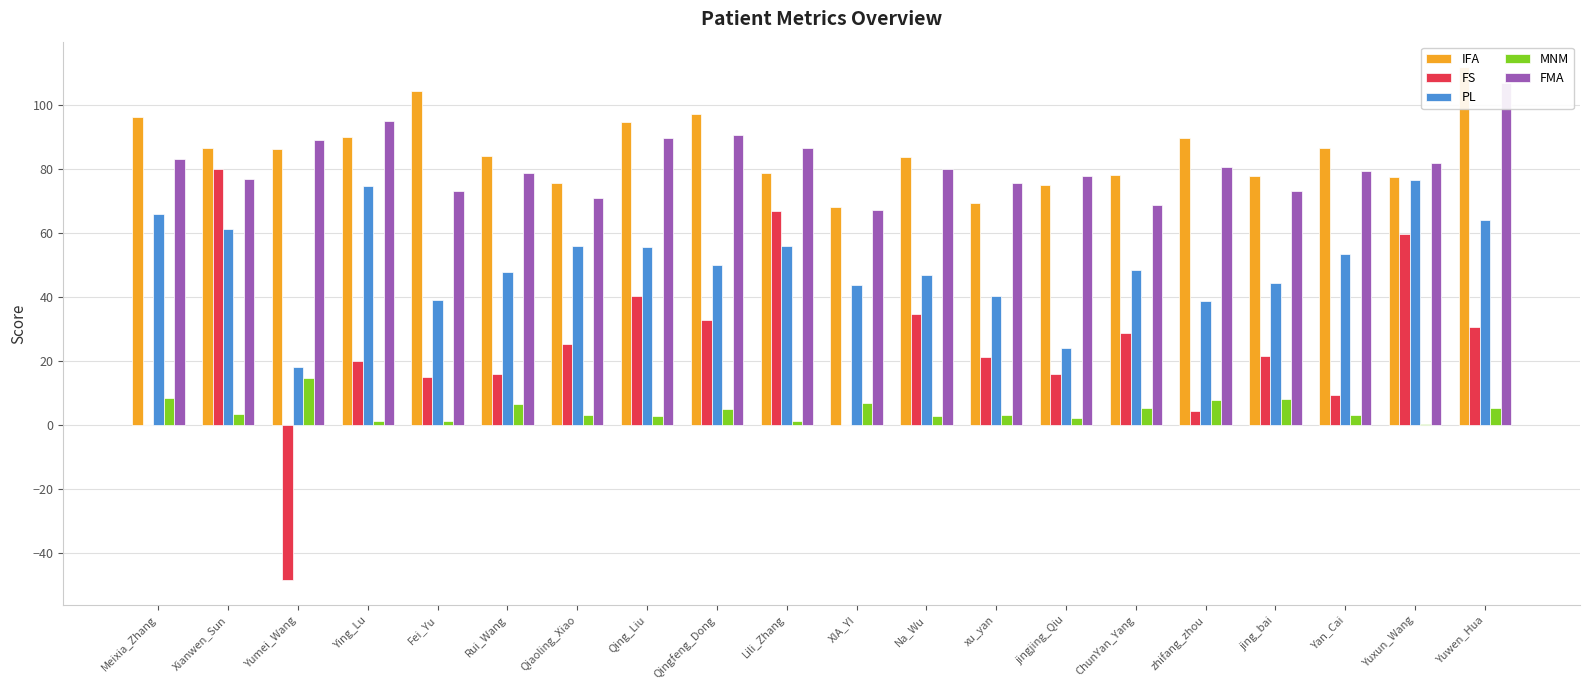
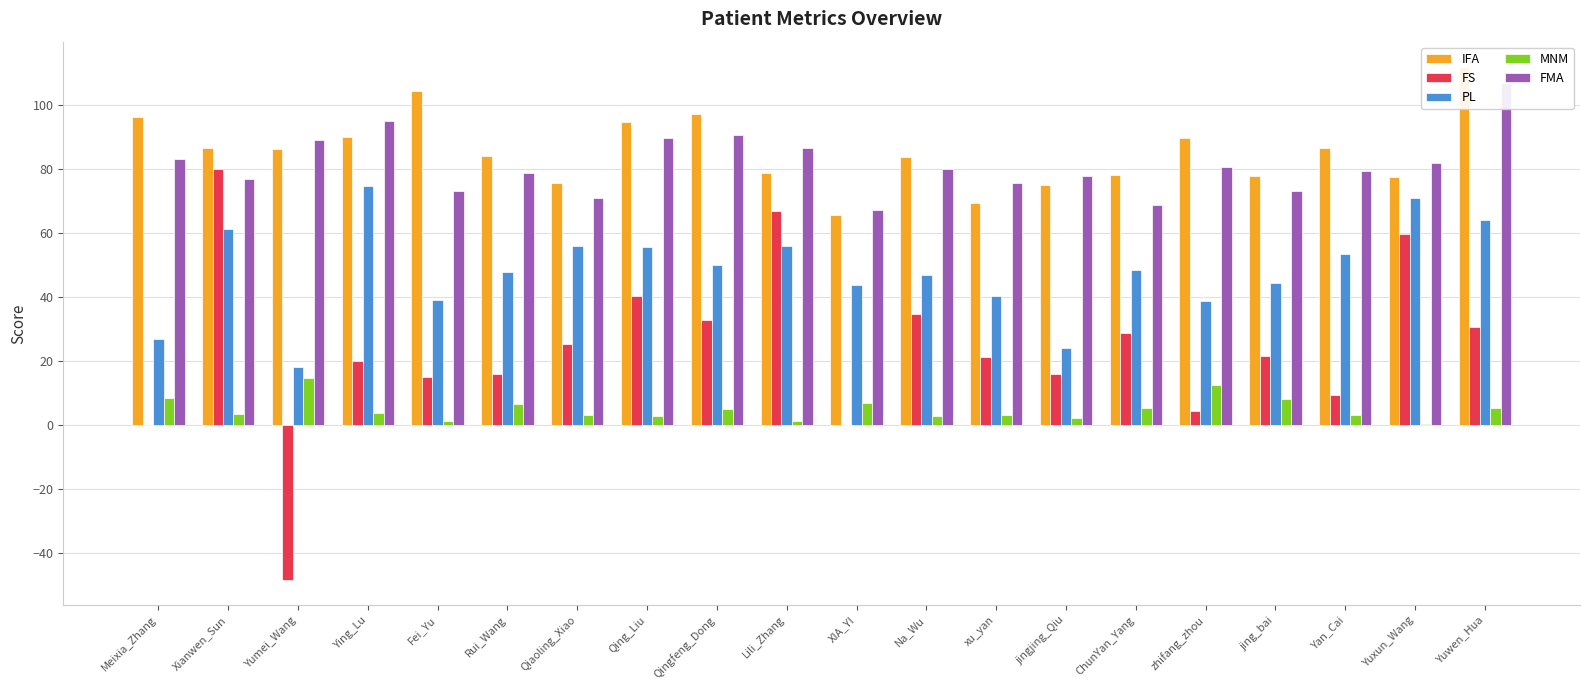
  {
    "IFA": {
      "Meixia_Zhang": 96,
      "Xianwen_Sun": 87,
      "Yumei_Wang": 86,
      "Ying_Lu": 90,
      "Fei_Yu": 104,
      "Rui_Wang": 84,
      "Qiaoling_Xiao": 76,
      "Qing_Liu": 95,
      "Qingfeng_Dong": 97,
      "Lili_Zhang": 79,
-     "XIA_YI": 68,
+     "XIA_YI": 66,
      "Na_Wu": 84,
      "xu_yan": 69,
      "jingjing_Qiu": 75,
      "ChunYan_Yang": 78,
      "zhifang_zhou": 90,
      "jing_bai": 78,
      "Yan_Cai": 86,
      "Yuxun_Wang": 77
    },
    "FS": {
      "Meixia_Zhang": 0,
      "Xianwen_Sun": 80,
      "Yumei_Wang": -48,
      "Ying_Lu": 20,
      "Fei_Yu": 15,
      "Rui_Wang": 16,
      "Qiaoling_Xiao": 25,
      "Qing_Liu": 40,
      "Qingfeng_Dong": 33,
      "Lili_Zhang": 67,
      "XIA_YI": 0,
      "Na_Wu": 35,
      "xu_yan": 21,
      "jingjing_Qiu": 16,
      "ChunYan_Yang": 29,
      "zhifang_zhou": 4,
      "jing_bai": 22,
      "Yan_Cai": 10,
      "Yuxun_Wang": 60,
      "Yuwen_Hua": 31
    },
    "PL": {
-     "Meixia_Zhang": 66,
+     "Meixia_Zhang": 27,
      "Xianwen_Sun": 61,
      "Yumei_Wang": 18,
      "Ying_Lu": 75,
      "Fei_Yu": 39,
      "Rui_Wang": 48,
      "Qiaoling_Xiao": 56,
      "Qing_Liu": 56,
      "Qingfeng_Dong": 50,
      "Lili_Zhang": 56,
      "XIA_YI": 44,
      "Na_Wu": 47,
      "xu_yan": 40,
      "jingjing_Qiu": 24,
      "ChunYan_Yang": 48,
      "zhifang_zhou": 39,
      "jing_bai": 45,
      "Yan_Cai": 53,
-     "Yuxun_Wang": 77,
+     "Yuxun_Wang": 71,
      "Yuwen_Hua": 64
    },
    "MNM": {
      "Meixia_Zhang": 9,
      "Xianwen_Sun": 4,
      "Yumei_Wang": 15,
-     "Ying_Lu": 1,
+     "Ying_Lu": 4,
      "Fei_Yu": 1,
      "Rui_Wang": 7,
      "Qiaoling_Xiao": 3,
      "Qing_Liu": 3,
      "Qingfeng_Dong": 5,
      "Lili_Zhang": 1,
      "XIA_YI": 7,
      "Na_Wu": 3,
      "xu_yan": 3,
      "jingjing_Qiu": 2,
      "ChunYan_Yang": 5,
-     "zhifang_zhou": 8,
+     "zhifang_zhou": 12,
      "jing_bai": 8,
      "Yan_Cai": 3,
      "Yuwen_Hua": 5
    },
    "FMA": {
      "Meixia_Zhang": 83,
      "Xianwen_Sun": 77,
      "Yumei_Wang": 89,
      "Ying_Lu": 95,
      "Fei_Yu": 73,
      "Rui_Wang": 79,
      "Qiaoling_Xiao": 71,
      "Qing_Liu": 90,
      "Qingfeng_Dong": 91,
      "Lili_Zhang": 86,
      "XIA_YI": 67,
      "Na_Wu": 80,
      "xu_yan": 76,
      "jingjing_Qiu": 78,
      "ChunYan_Yang": 69,
      "zhifang_zhou": 81,
      "jing_bai": 73,
      "Yan_Cai": 79,
      "Yuxun_Wang": 82
    }
  }
